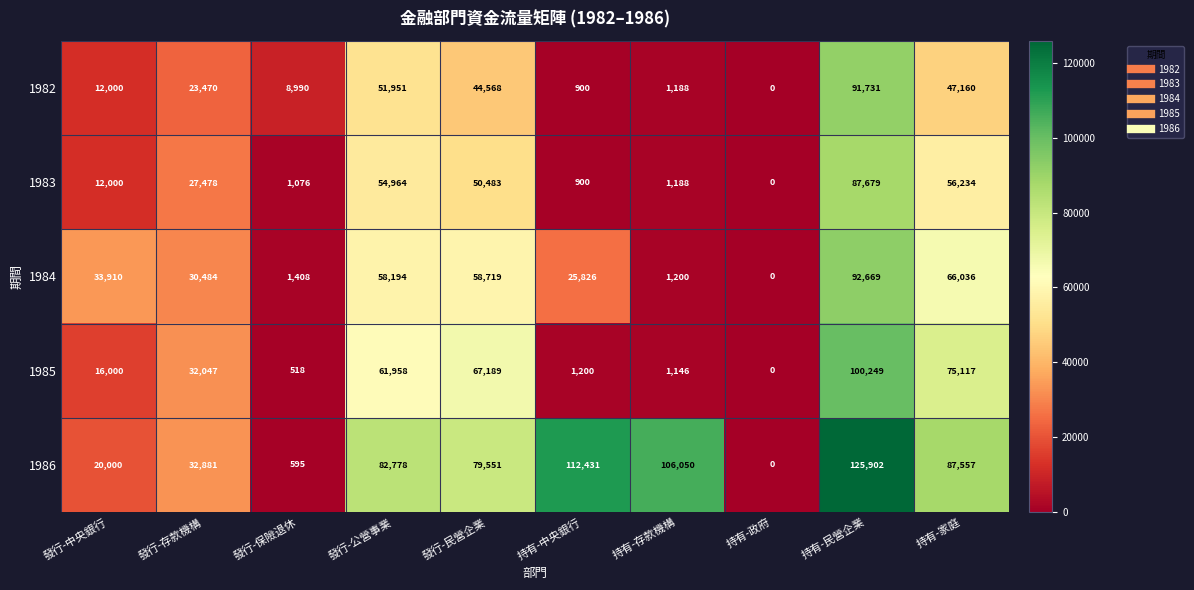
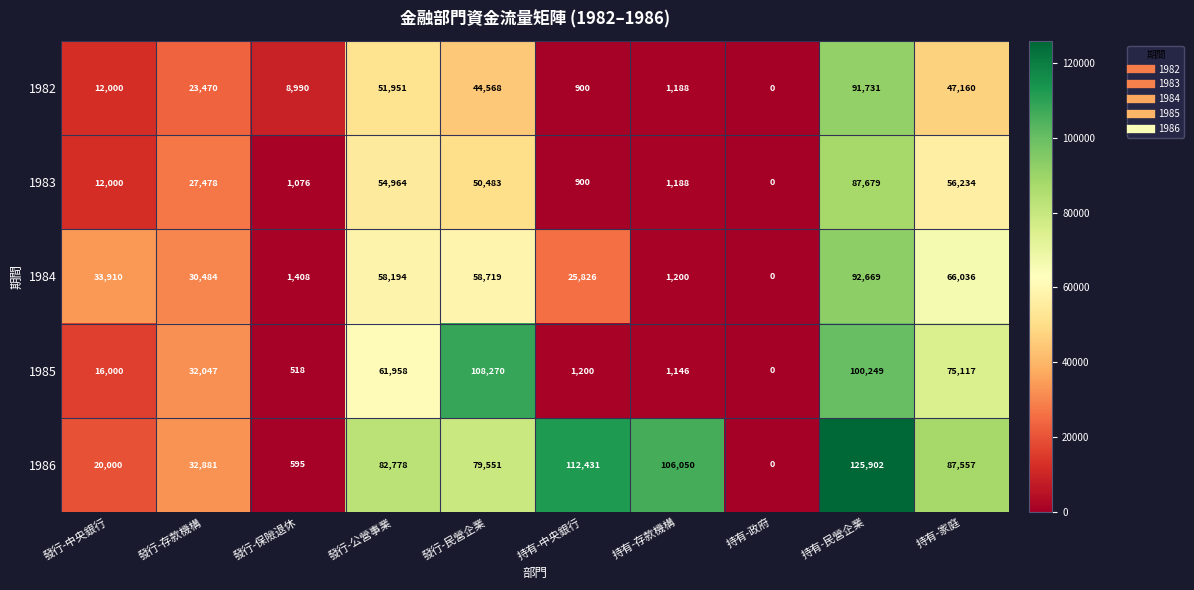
  {
    "1982": {
      "發行-中央銀行": "12,000",
      "發行-存款機構": "23,470",
      "發行-保險退休": "8,990",
      "發行-公營事業": "51,951",
      "發行-民營企業": "44,568",
      "持有-中央銀行": "900",
      "持有-存款機構": "1,188",
      "持有-政府": "0",
      "持有-民營企業": "91,731",
      "持有-家庭": "47,160"
    },
    "1983": {
      "發行-中央銀行": "12,000",
      "發行-存款機構": "27,478",
      "發行-保險退休": "1,076",
      "發行-公營事業": "54,964",
      "發行-民營企業": "50,483",
      "持有-中央銀行": "900",
      "持有-存款機構": "1,188",
      "持有-政府": "0",
      "持有-民營企業": "87,679",
      "持有-家庭": "56,234"
    },
    "1984": {
      "發行-中央銀行": "33,910",
      "發行-存款機構": "30,484",
      "發行-保險退休": "1,408",
      "發行-公營事業": "58,194",
      "發行-民營企業": "58,719",
      "持有-中央銀行": "25,826",
      "持有-存款機構": "1,200",
      "持有-政府": "0",
      "持有-民營企業": "92,669",
      "持有-家庭": "66,036"
    },
    "1985": {
      "發行-中央銀行": "16,000",
      "發行-存款機構": "32,047",
      "發行-保險退休": "518",
      "發行-公營事業": "61,958",
-     "發行-民營企業": "67,189",
+     "發行-民營企業": "108,270",
      "持有-中央銀行": "1,200",
      "持有-存款機構": "1,146",
      "持有-政府": "0",
      "持有-民營企業": "100,249",
      "持有-家庭": "75,117"
    },
    "1986": {
      "發行-中央銀行": "20,000",
      "發行-存款機構": "32,881",
      "發行-保險退休": "595",
      "發行-公營事業": "82,778",
      "發行-民營企業": "79,551",
      "持有-中央銀行": "112,431",
      "持有-存款機構": "106,050",
      "持有-政府": "0",
      "持有-民營企業": "125,902",
      "持有-家庭": "87,557"
    }
  }
